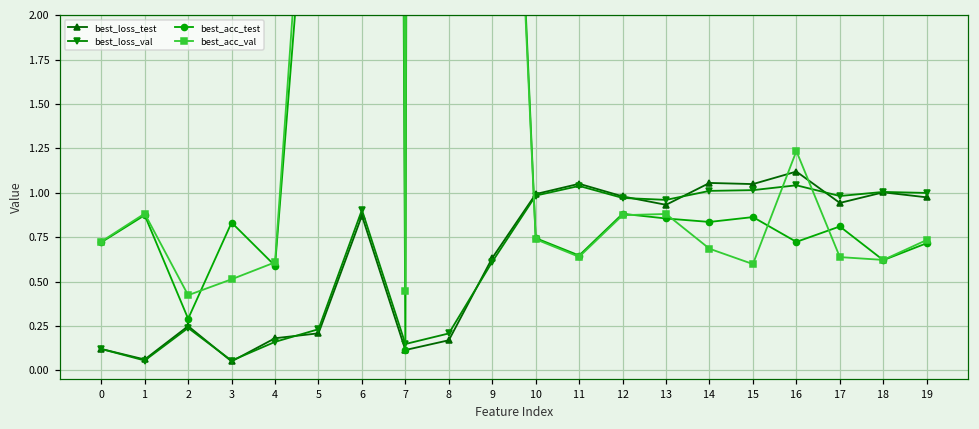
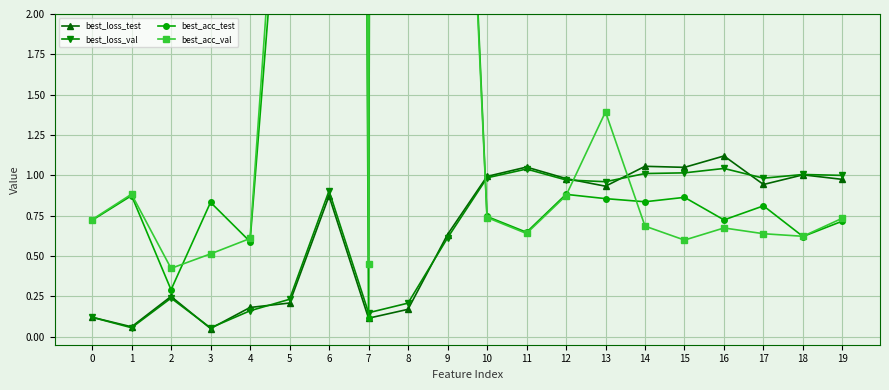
  {
    "best_acc_val": {
      "2": 0.42,
      "3": 0.51,
      "4": 0.61,
      "7": 0.45,
-     "13": 0.88,
+     "13": 1.39,
      "14": 0.69,
      "15": 0.60,
-     "16": 1.24,
+     "16": 0.67,
      "17": 0.64,
      "19": 0.73
    }
  }
